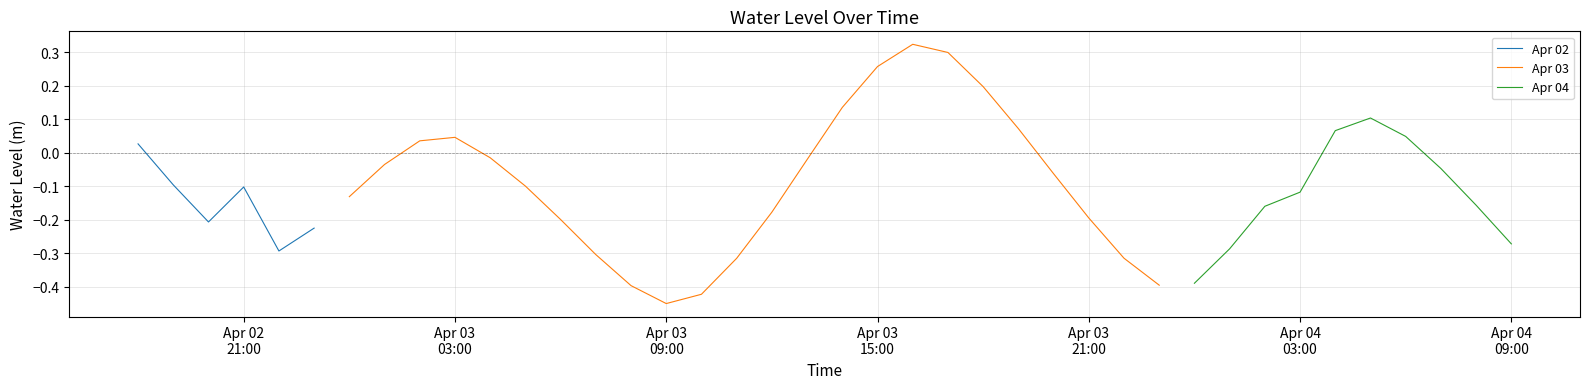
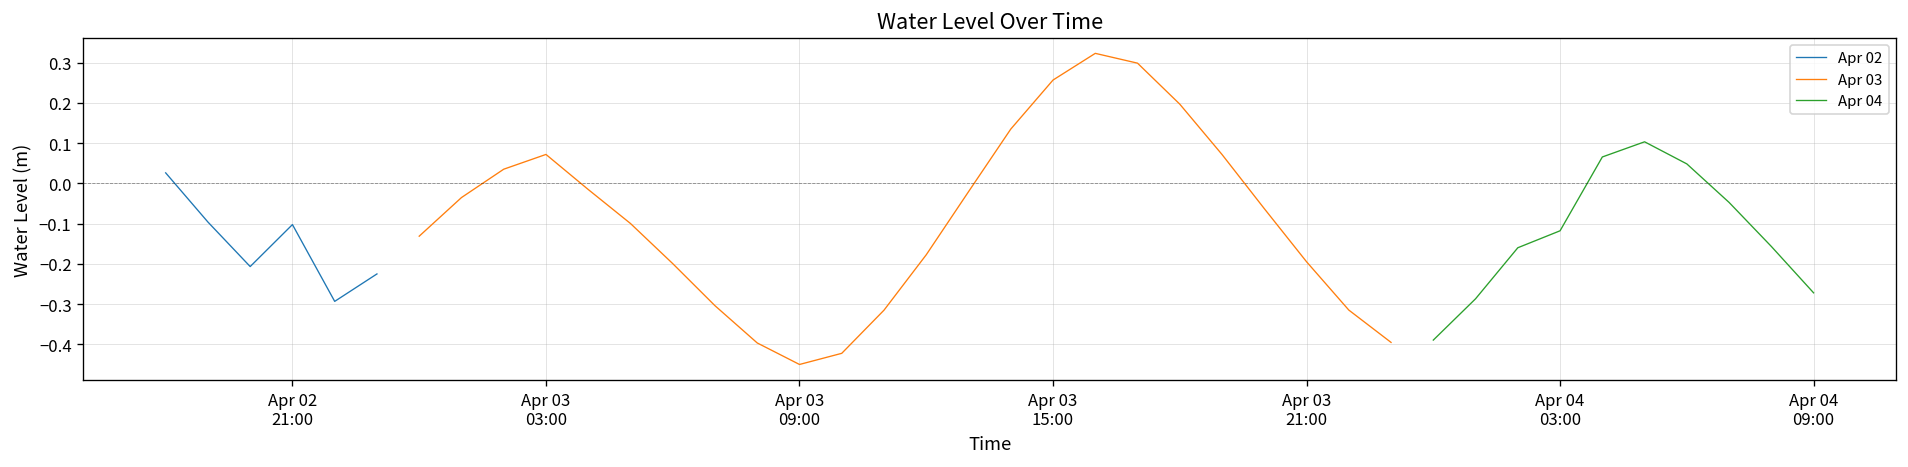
  {
    "Apr 02": {
      "Apr 02 21:00": -0.10
    },
    "Apr 03": {
-     "Apr 03 03:00": 0.05,
+     "Apr 03 03:00": 0.07,
      "Apr 03 09:00": -0.45,
      "Apr 03 15:00": 0.26,
      "Apr 03 21:00": -0.19
    },
    "Apr 04": {
      "Apr 04 03:00": -0.12,
      "Apr 04 09:00": -0.27
    }
  }
